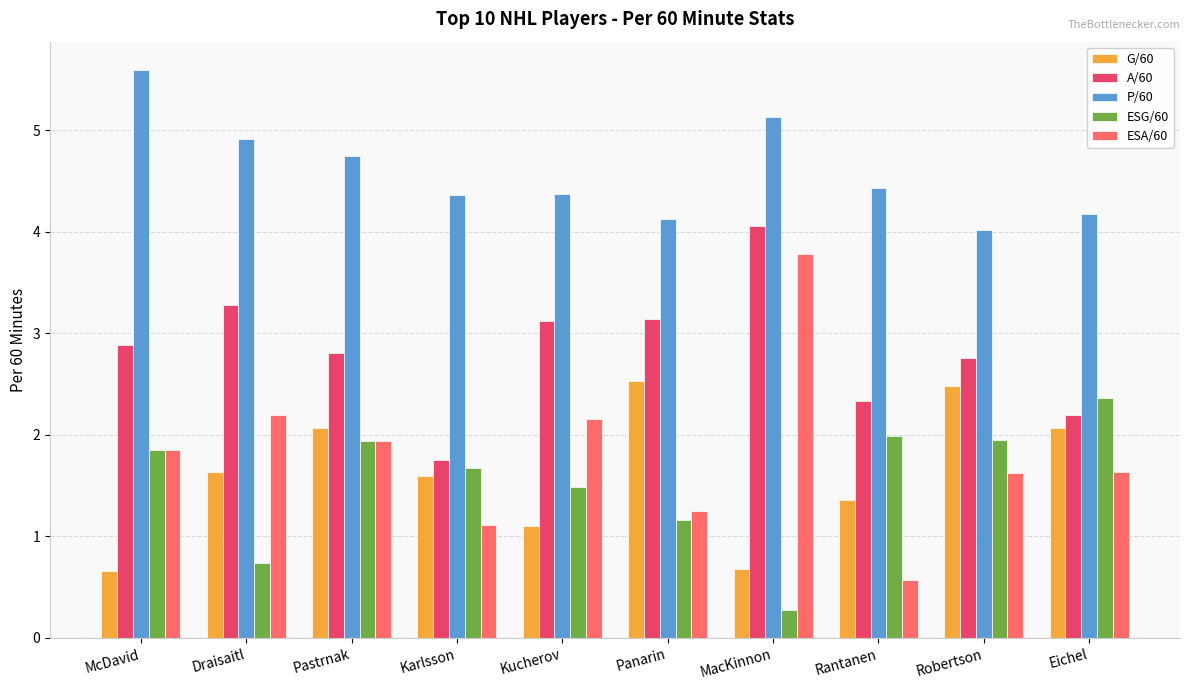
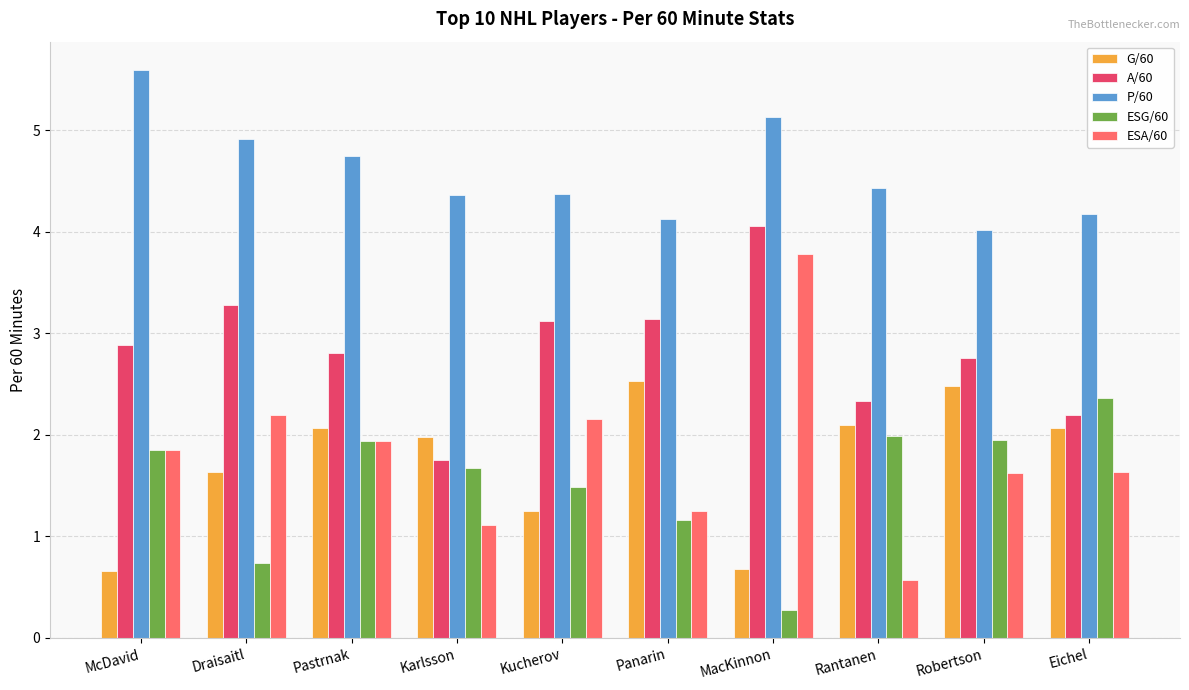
  {
    "G/60": {
      "McDavid": 0.65,
      "Draisaitl": 1.64,
      "Pastrnak": 2.07,
-     "Karlsson": 1.59,
-     "Kucherov": 1.11,
+     "Karlsson": 1.98,
+     "Kucherov": 1.25,
      "Panarin": 2.53,
      "MacKinnon": 0.68,
-     "Rantanen": 1.35,
+     "Rantanen": 2.10,
      "Robertson": 2.49,
      "Eichel": 2.07
    },
    "P/60": {
      "McDavid": 5.59,
      "Draisaitl": 4.91,
      "Pastrnak": 4.75,
      "Karlsson": 4.36,
      "Kucherov": 4.37,
      "Panarin": 4.13,
      "MacKinnon": 5.13,
      "Rantanen": 4.44,
      "Robertson": 4.01,
      "Eichel": 4.18
    },
    "ESG/60": {
      "McDavid": 1.86,
      "Draisaitl": 0.73,
      "Pastrnak": 1.94,
      "Karlsson": 1.67,
      "Kucherov": 1.48,
      "Panarin": 1.16,
      "MacKinnon": 0.27,
      "Rantanen": 1.98,
      "Robertson": 1.95,
      "Eichel": 2.37
    }
  }
